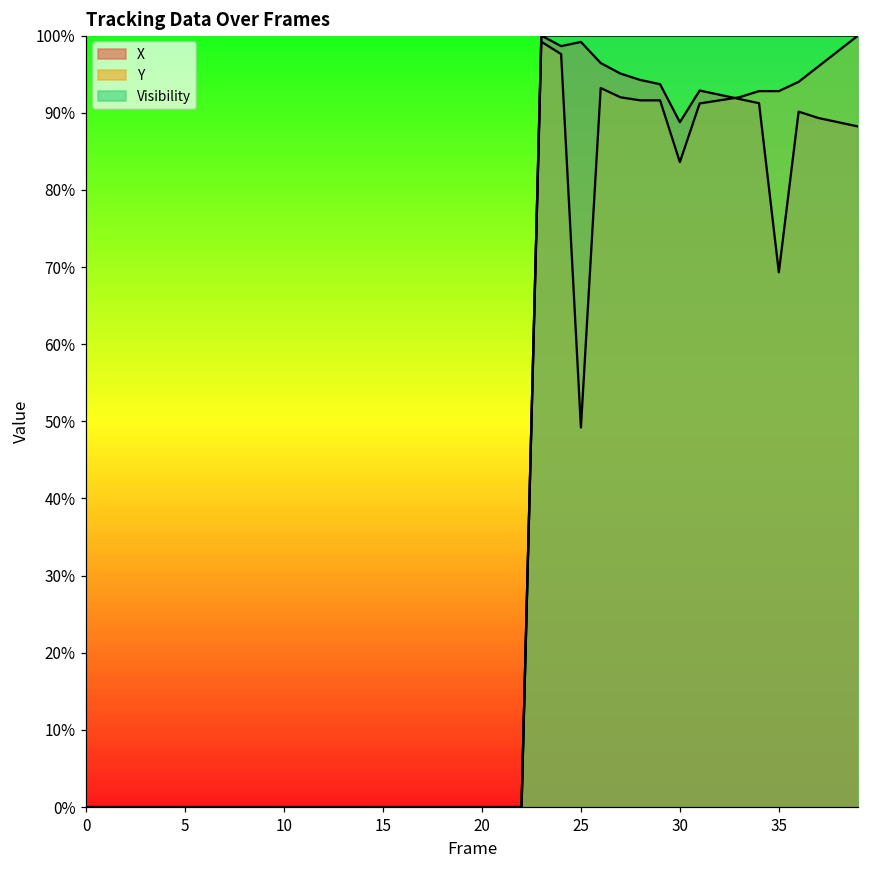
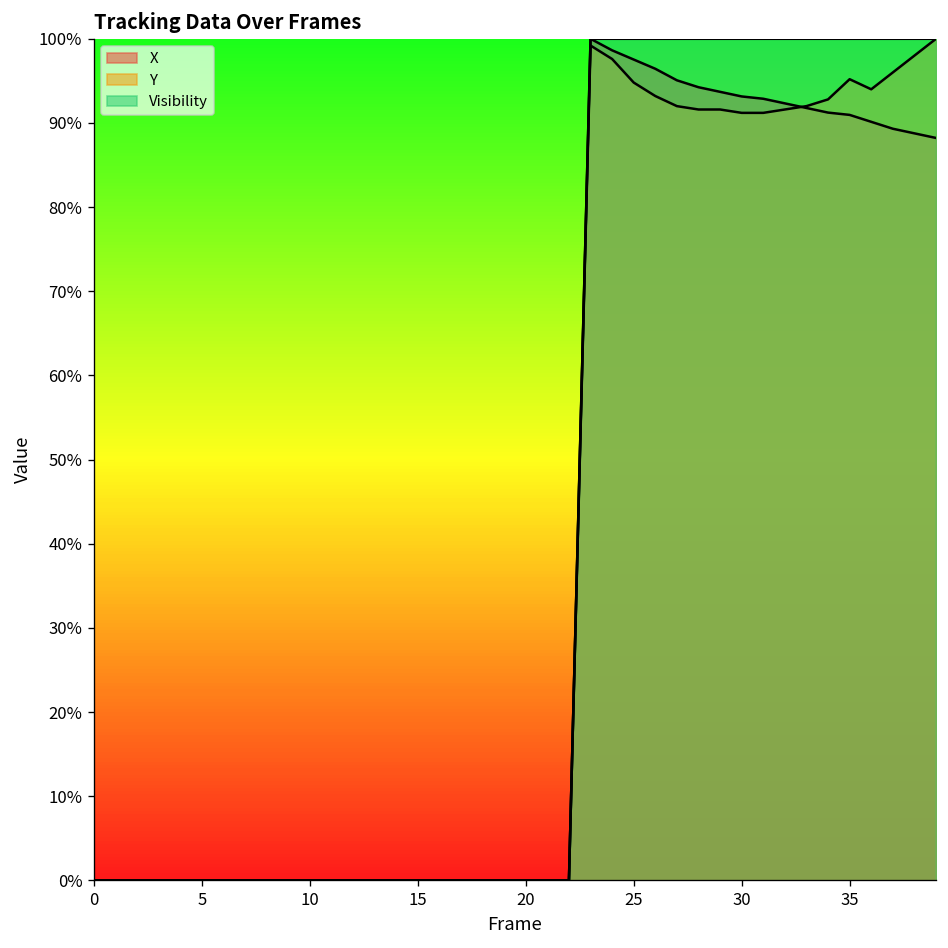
  {
    "X": {
-     "25": "99%",
-     "30": "89%",
-     "35": "69%"
+     "25": "98%",
+     "30": "93%",
+     "35": "91%"
    },
    "Y": {
-     "25": "49%",
-     "30": "84%",
-     "35": "93%"
+     "25": "95%",
+     "30": "91%",
+     "35": "95%"
    },
    "Visibility": {
      "25": "100%",
      "30": "100%",
      "35": "100%"
    }
  }
